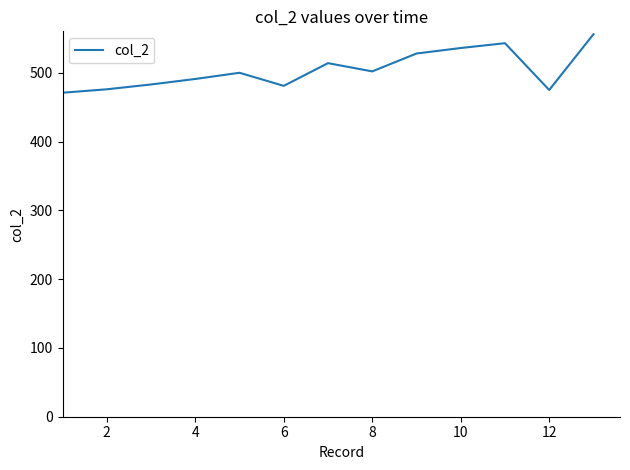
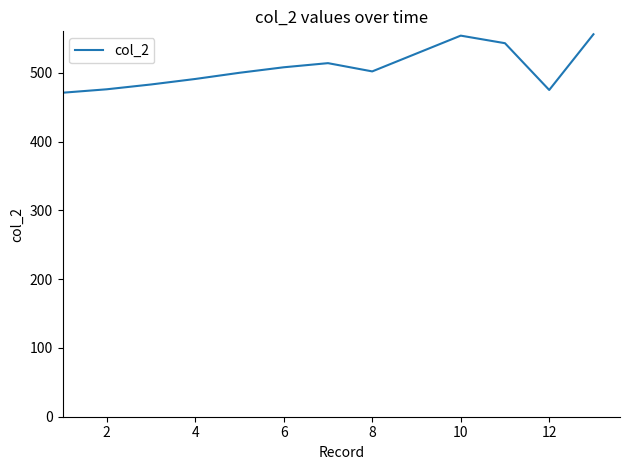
  {
    "2": 480,
    "4": 490,
-   "6": 480,
+   "6": 510,
    "8": 500,
-   "10": 540,
+   "10": 550,
    "12": 480
  }
